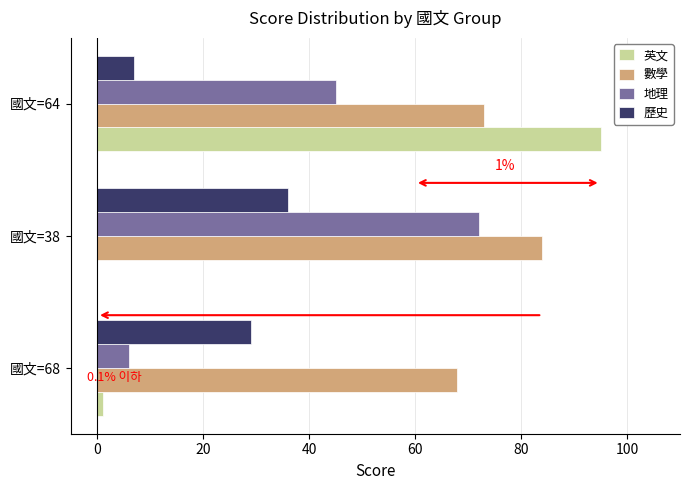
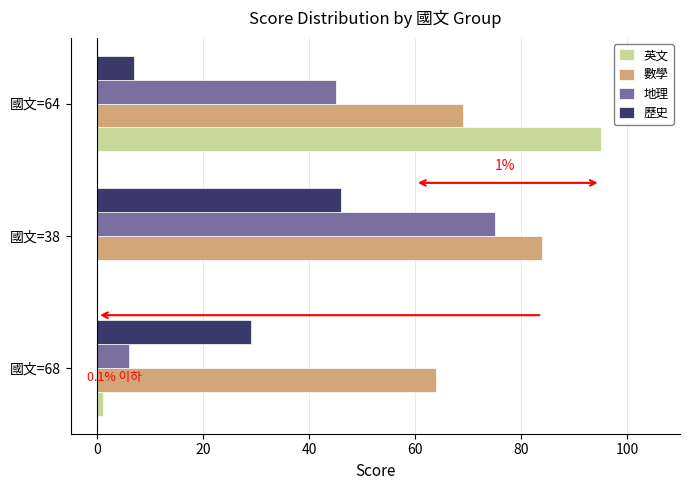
  {
    "英文": {
      "國文=64": 95,
      "國文=38": 0,
      "國文=68": 1
    },
    "數學": {
-     "國文=64": 73,
+     "國文=64": 69,
      "國文=38": 84,
-     "國文=68": 68
+     "國文=68": 64
    },
    "地理": {
      "國文=64": 45,
-     "國文=38": 72,
+     "國文=38": 75,
      "國文=68": 6
    },
    "歷史": {
      "國文=64": 7,
-     "國文=38": 36,
+     "國文=38": 46,
      "國文=68": 29
    }
  }
